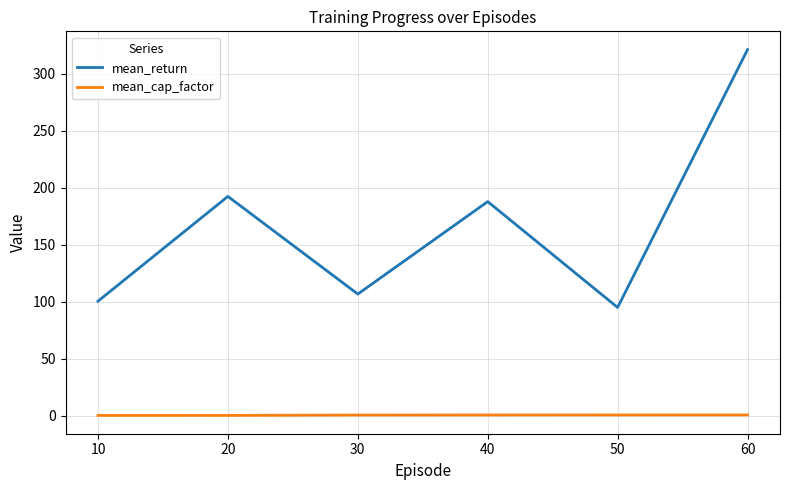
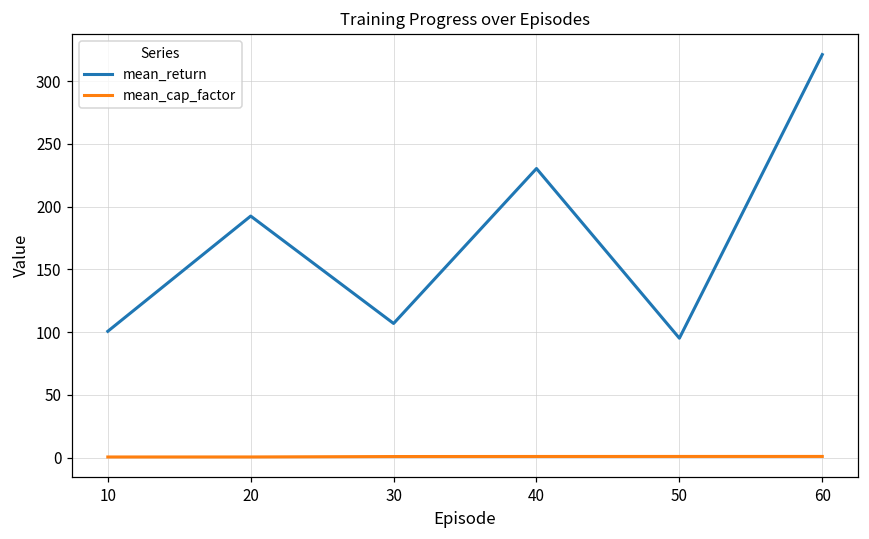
  {
    "mean_return": {
      "10": 101,
      "20": 192,
      "30": 107,
-     "40": 188,
+     "40": 230,
      "50": 95,
      "60": 321
    },
    "mean_cap_factor": {
      "10": 0,
      "20": 1,
      "30": 1,
      "40": 1,
      "50": 1,
      "60": 1
    }
  }
